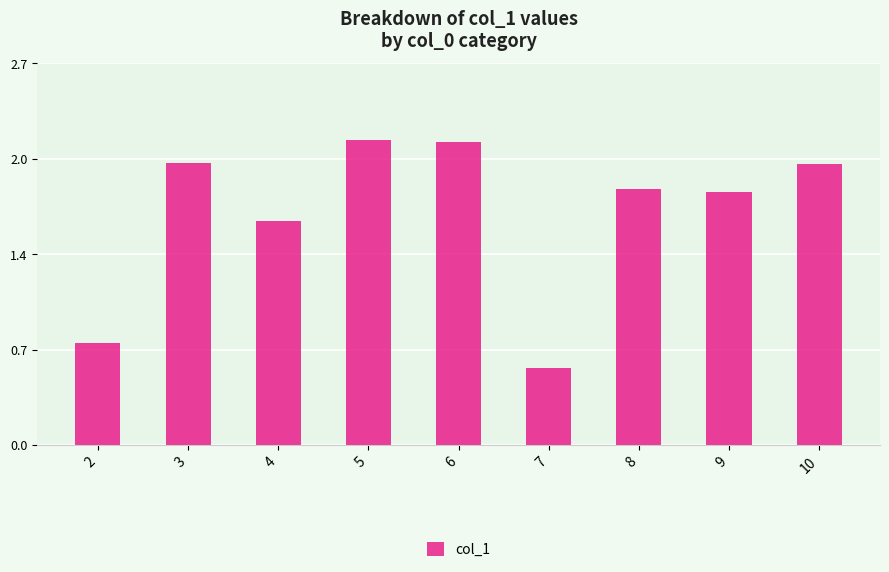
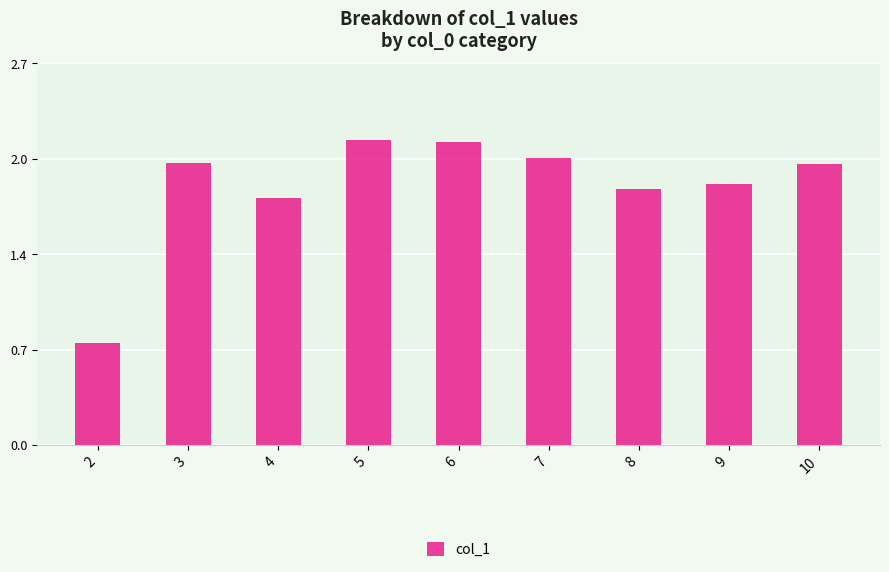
  {
    "2": 0.73,
    "3": 2.02,
-   "4": 1.60,
+   "4": 1.77,
    "5": 2.18,
    "6": 2.17,
-   "7": 0.55,
+   "7": 2.05,
    "8": 1.83,
-   "9": 1.81,
+   "9": 1.87,
    "10": 2.01
  }
